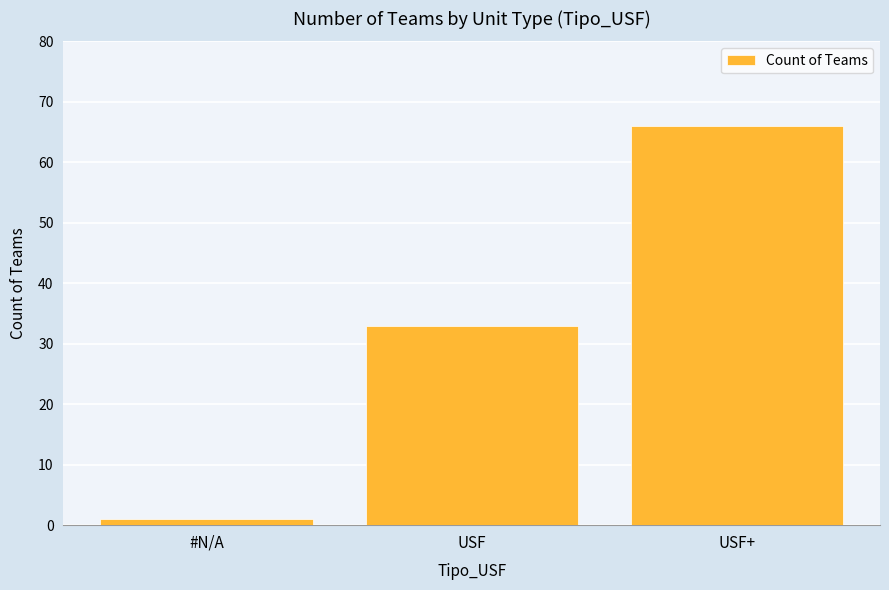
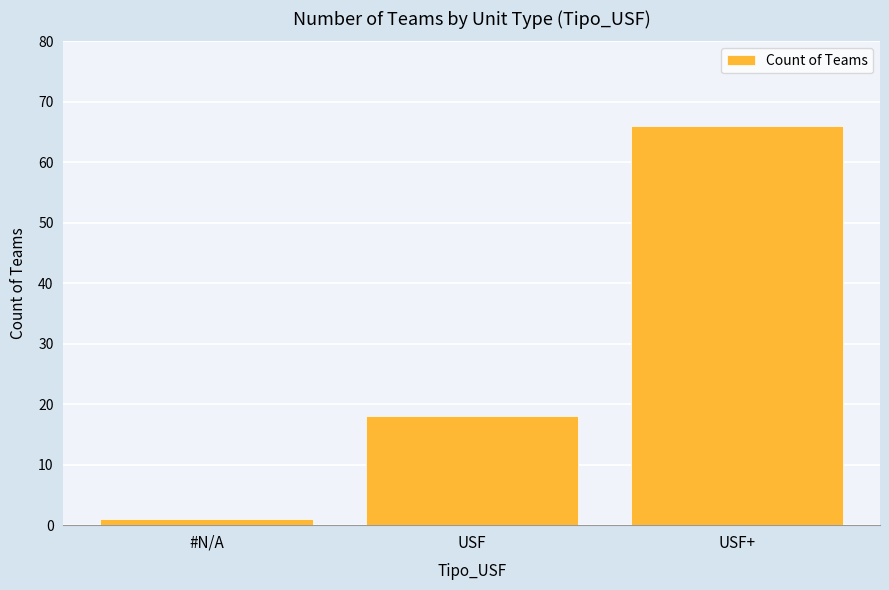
  {
    "#N/A": 1,
-   "USF": 33,
+   "USF": 18,
    "USF+": 66
  }
